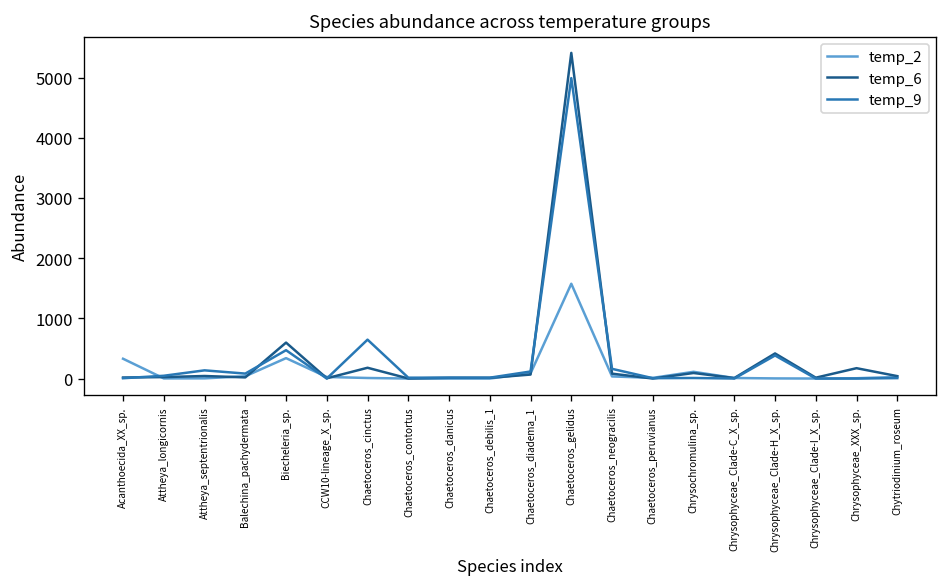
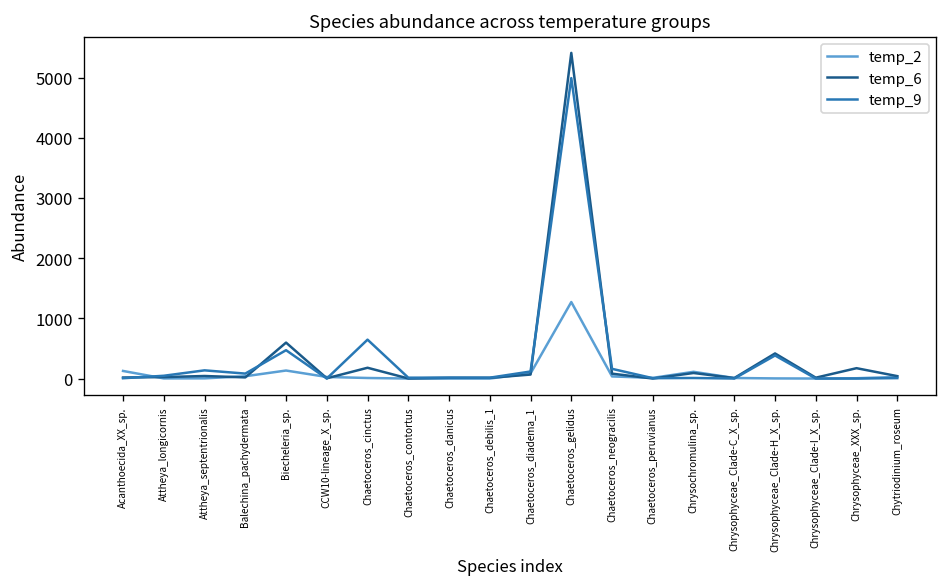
  {
    "temp_2": {
-     "Acanthoecida_XX_sp.": 300,
-     "Biecheleria_sp.": 300,
+     "Acanthoecida_XX_sp.": 100,
+     "Biecheleria_sp.": 100,
      "Chaetoceros_cinctus": 0,
-     "Chaetoceros_gelidus": 1600,
+     "Chaetoceros_gelidus": 1300,
      "Chrysophyceae_Clade-H_X_sp.": 0
    }
  }
